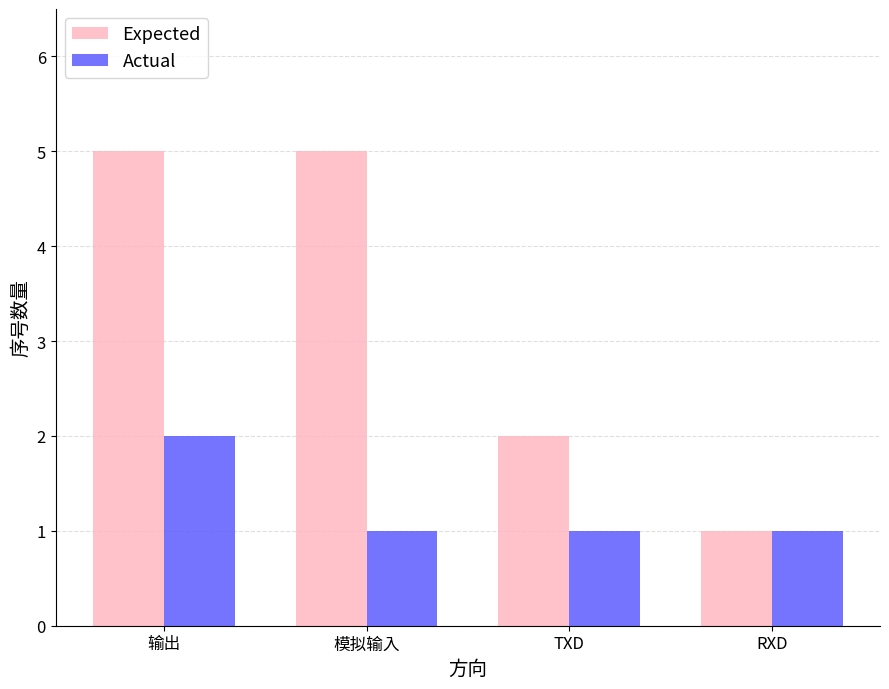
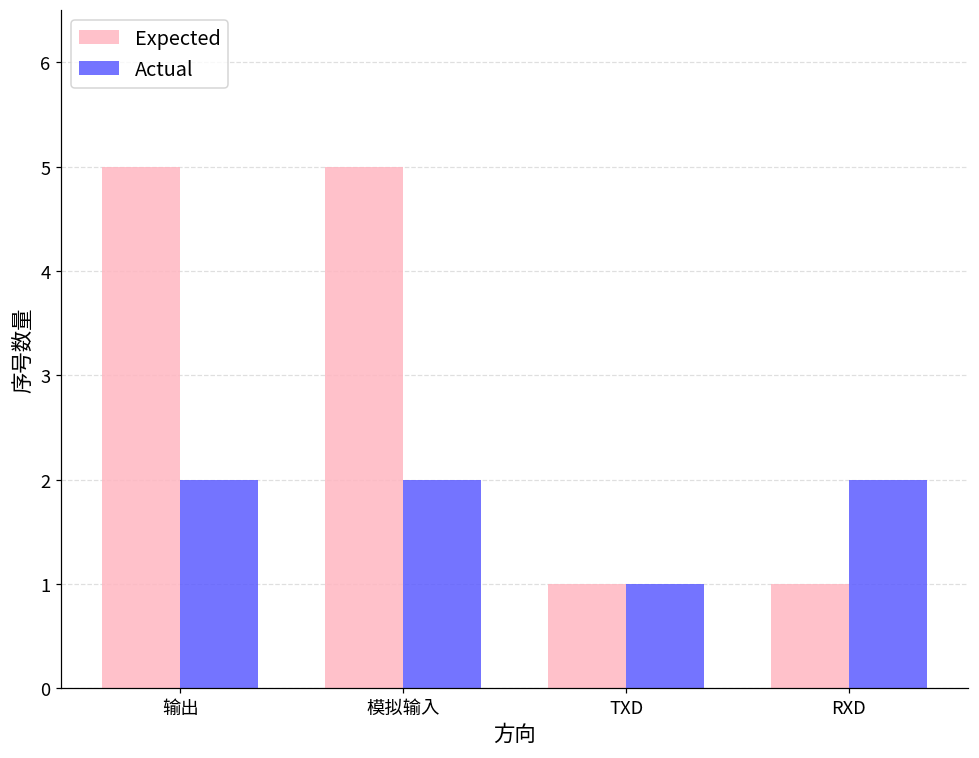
  {
    "Expected": {
      "输出": 5,
      "模拟输入": 5,
-     "TXD": 2,
+     "TXD": 1,
      "RXD": 1
    },
    "Actual": {
      "输出": 2,
-     "模拟输入": 1,
+     "模拟输入": 2,
      "TXD": 1,
-     "RXD": 1
+     "RXD": 2
    }
  }
